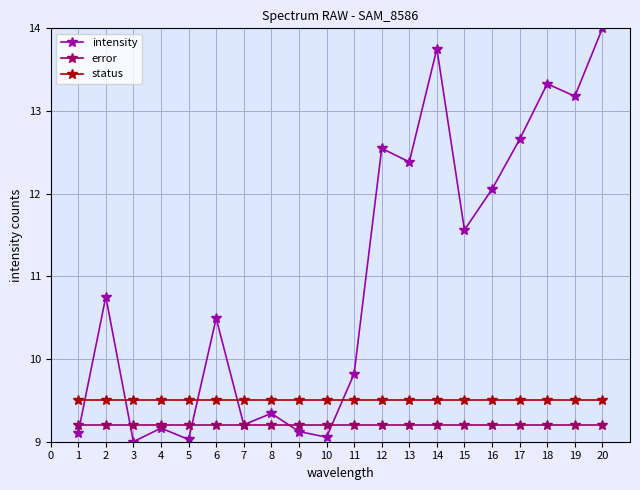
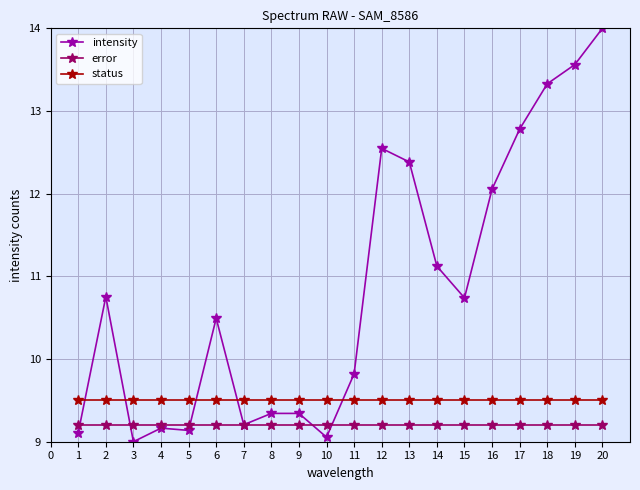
  {
    "intensity": {
      "1": 9.1,
      "2": 10.8,
      "3": 9.0,
      "4": 9.2,
-     "5": 9.0,
+     "5": 9.1,
      "6": 10.5,
      "8": 9.3,
-     "9": 9.1,
+     "9": 9.3,
      "10": 9.1,
      "11": 9.8,
      "12": 12.5,
      "13": 12.4,
-     "14": 13.8,
-     "15": 11.6,
+     "14": 11.1,
+     "15": 10.7,
      "16": 12.1,
-     "17": 12.7,
+     "17": 12.8,
      "18": 13.3,
-     "19": 13.2,
+     "19": 13.6,
      "20": 14.0
    },
    "error": {
      "1": 9.2,
      "2": 9.2,
      "3": 9.2,
      "4": 9.2,
      "5": 9.2,
      "6": 9.2,
      "8": 9.2,
      "9": 9.2,
      "10": 9.2,
      "11": 9.2,
      "12": 9.2,
      "13": 9.2,
      "14": 9.2,
      "15": 9.2,
      "16": 9.2,
      "17": 9.2,
      "18": 9.2,
      "19": 9.2,
      "20": 9.2
    },
    "status": {
      "1": 9.5,
      "2": 9.5,
      "3": 9.5,
      "4": 9.5,
      "5": 9.5,
      "6": 9.5,
      "7": 9.5,
      "8": 9.5,
      "9": 9.5,
      "10": 9.5,
      "11": 9.5,
      "12": 9.5,
      "13": 9.5,
      "14": 9.5,
      "15": 9.5,
      "16": 9.5,
      "17": 9.5,
      "18": 9.5,
      "19": 9.5,
      "20": 9.5
    }
  }
